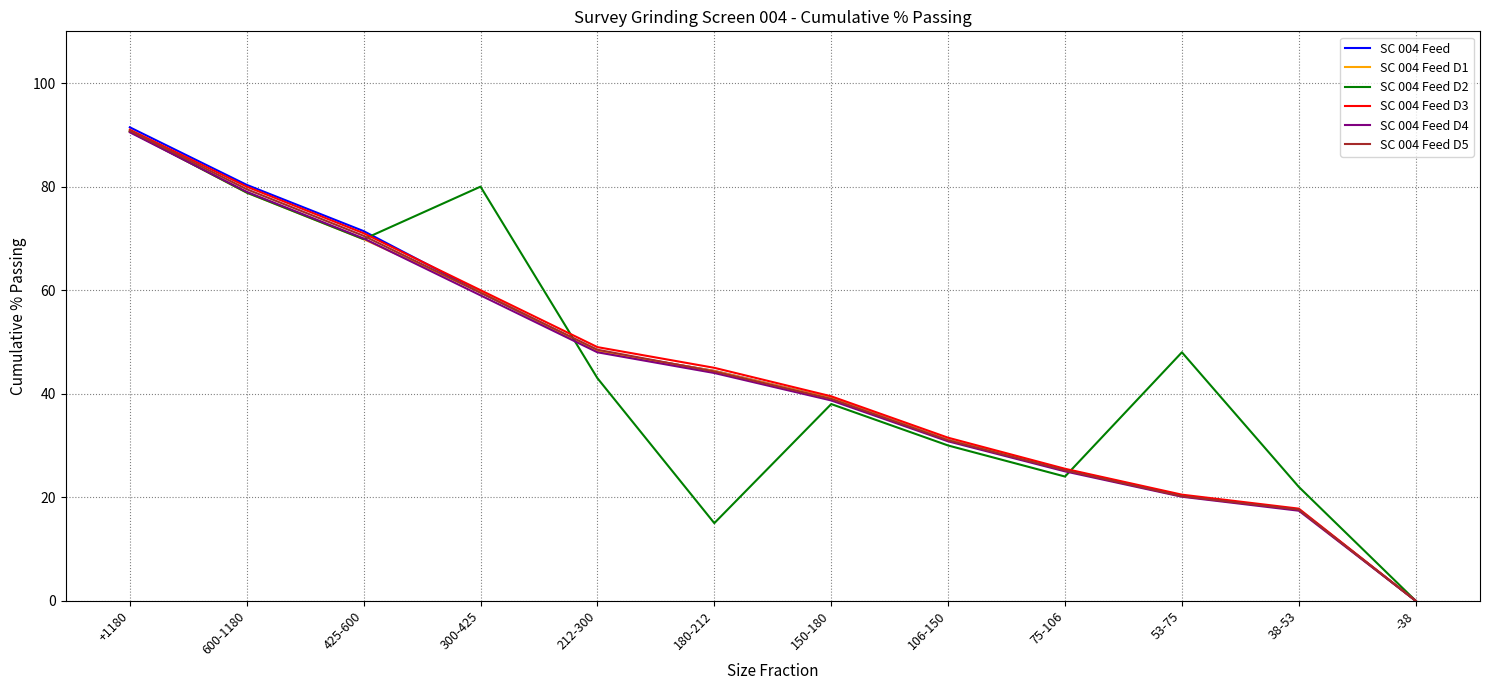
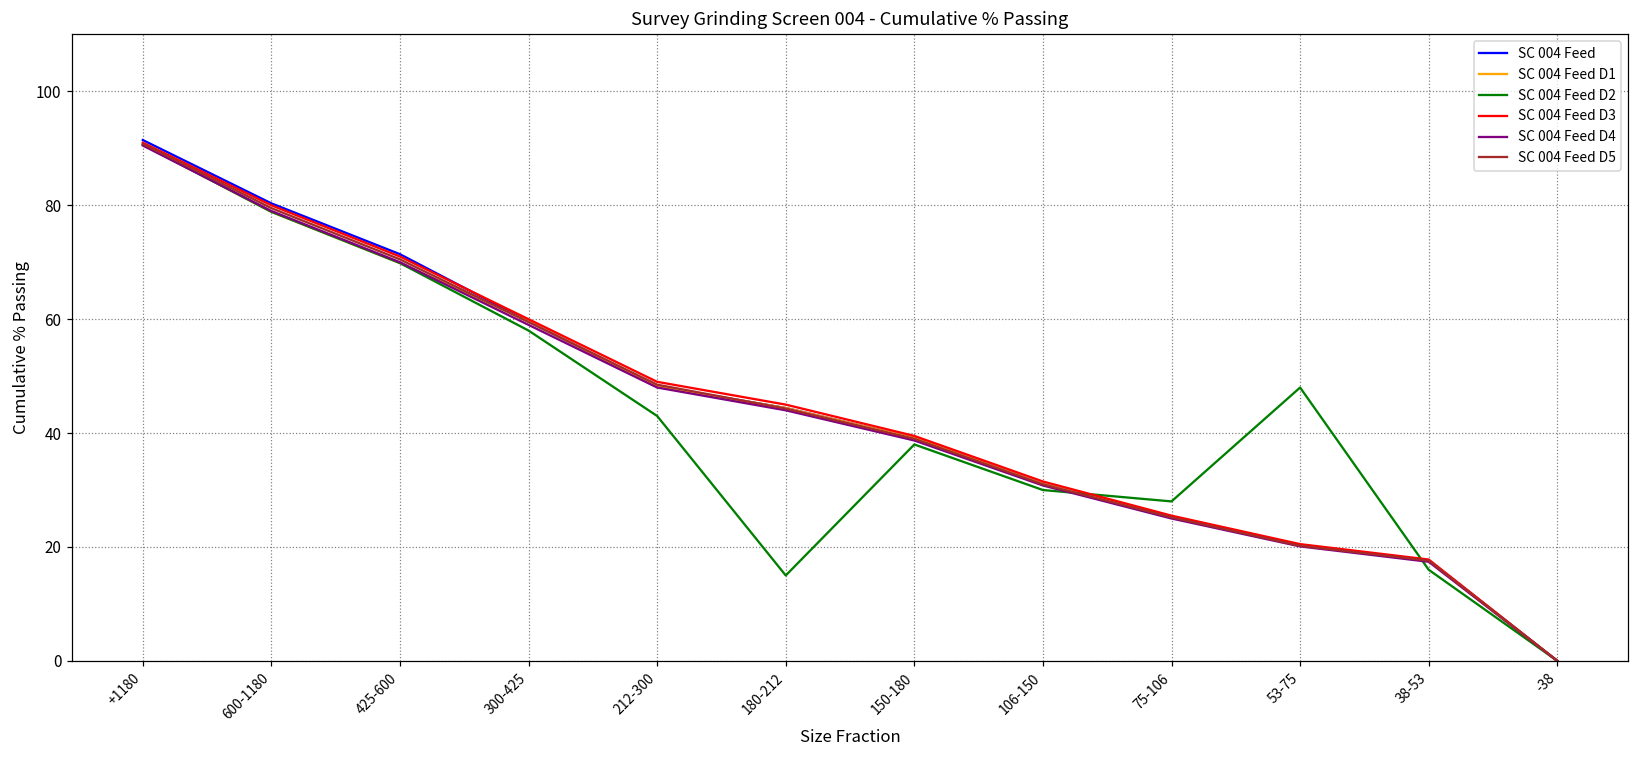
  {
    "SC 004 Feed D2": {
-     "300-425": 80,
+     "300-425": 58,
      "212-300": 43,
      "180-212": 15,
      "150-180": 38,
      "106-150": 30,
-     "75-106": 24,
+     "75-106": 28,
      "53-75": 48,
-     "38-53": 22
+     "38-53": 16
    },
    "SC 004 Feed D3": {
      "212-300": 49,
      "180-212": 45
    },
    "SC 004 Feed D4": {
      "300-425": 59
    },
    "SC 004 Feed D5": {
      "600-1180": 80,
      "425-600": 71
    }
  }
